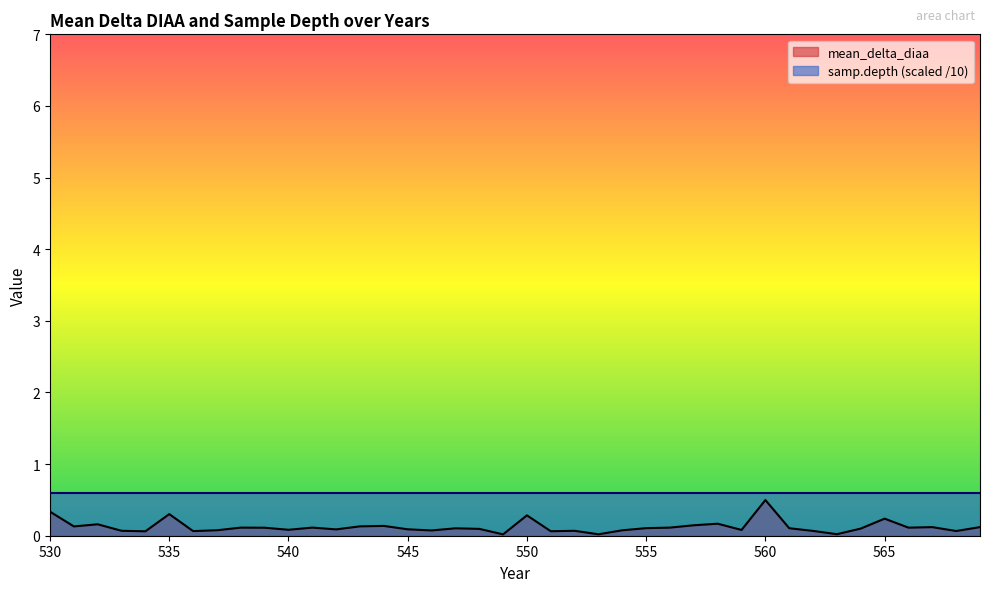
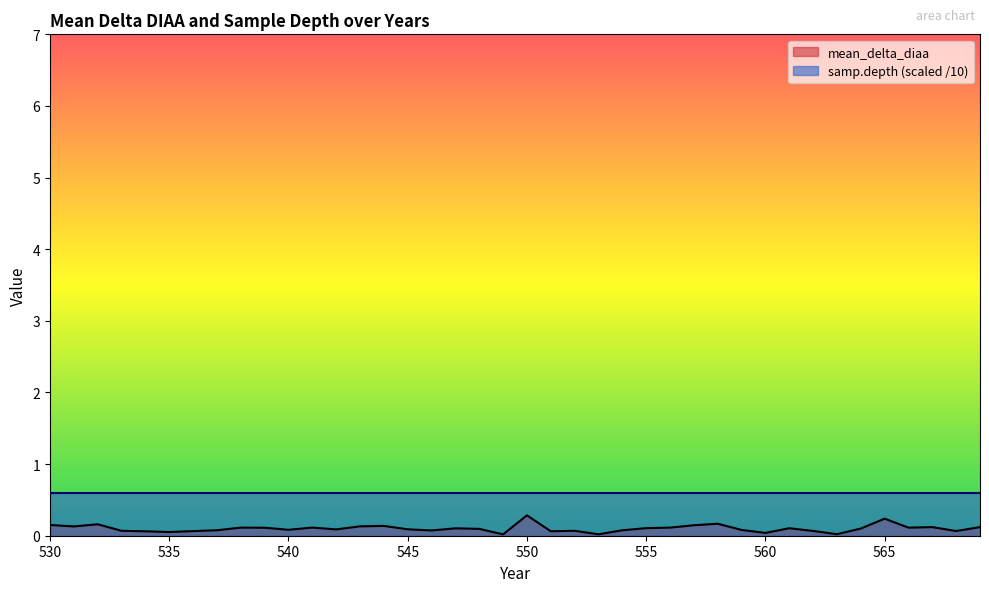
  {
    "mean_delta_diaa": {
-     "530": 0.3,
-     "535": 0.3,
+     "530": 0.1,
+     "535": 0.1,
      "540": 0.1,
      "545": 0.1,
      "550": 0.3,
      "555": 0.1,
-     "560": 0.5,
+     "560": 0.0,
      "565": 0.2
    },
    "samp.depth (scaled /10)": {
      "530": 0.6,
      "535": 0.6,
      "540": 0.6,
      "545": 0.6,
      "550": 0.6,
      "555": 0.6,
      "560": 0.6,
      "565": 0.6
    }
  }
